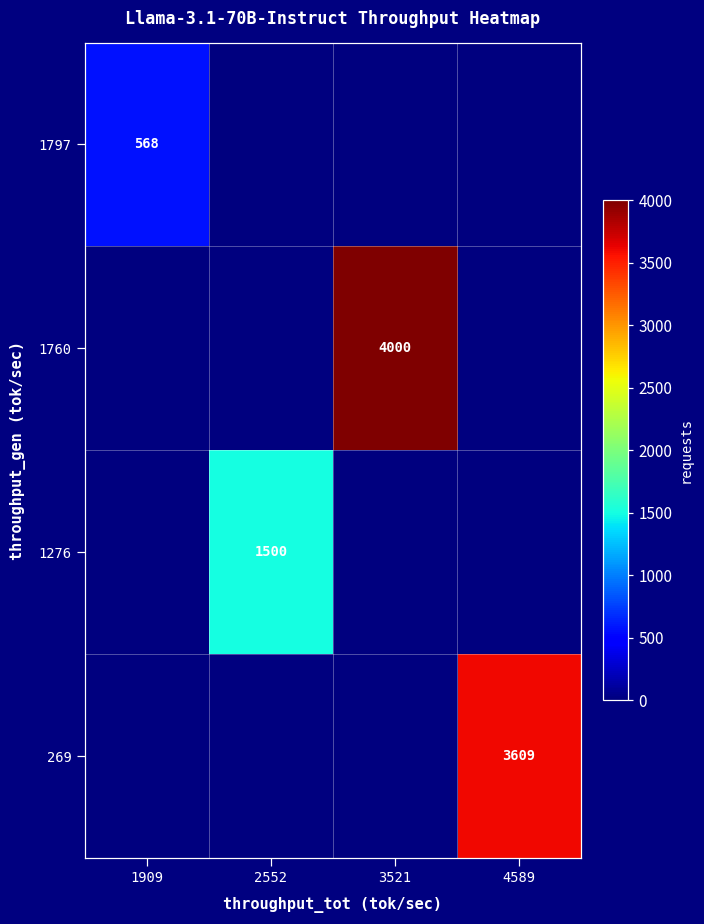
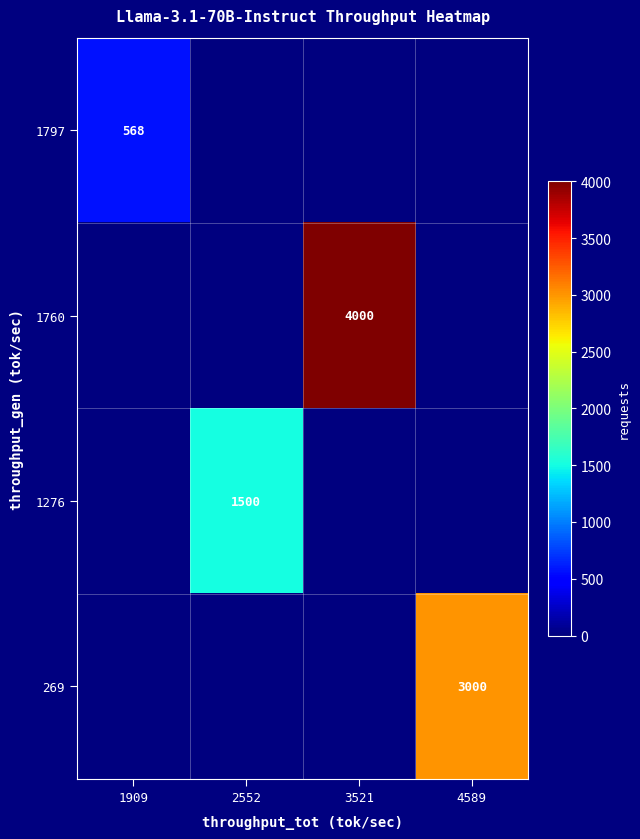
  {
    "1797": {
      "1909": 568
    },
    "1760": {
      "3521": 4000
    },
    "1276": {
      "2552": 1500
    },
    "269": {
-     "4589": 3609
+     "4589": 3000
    }
  }
